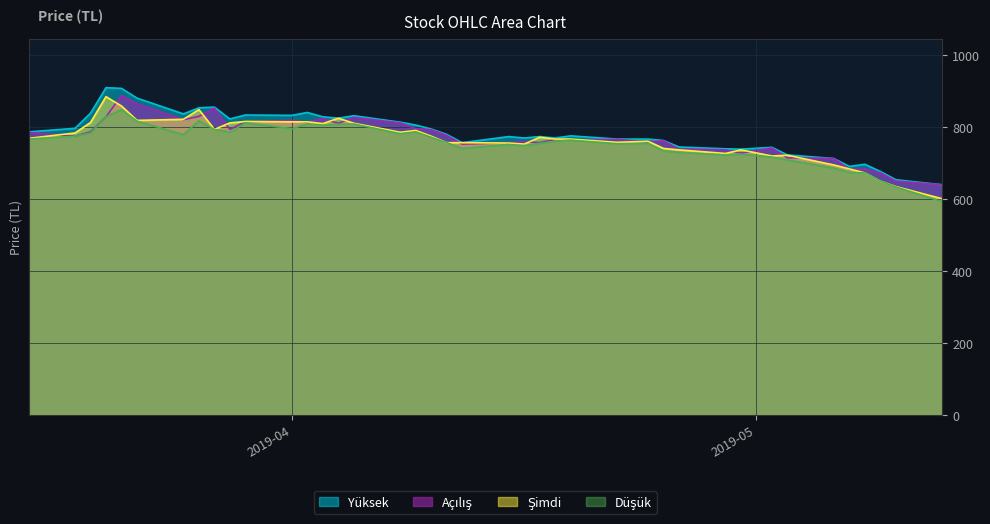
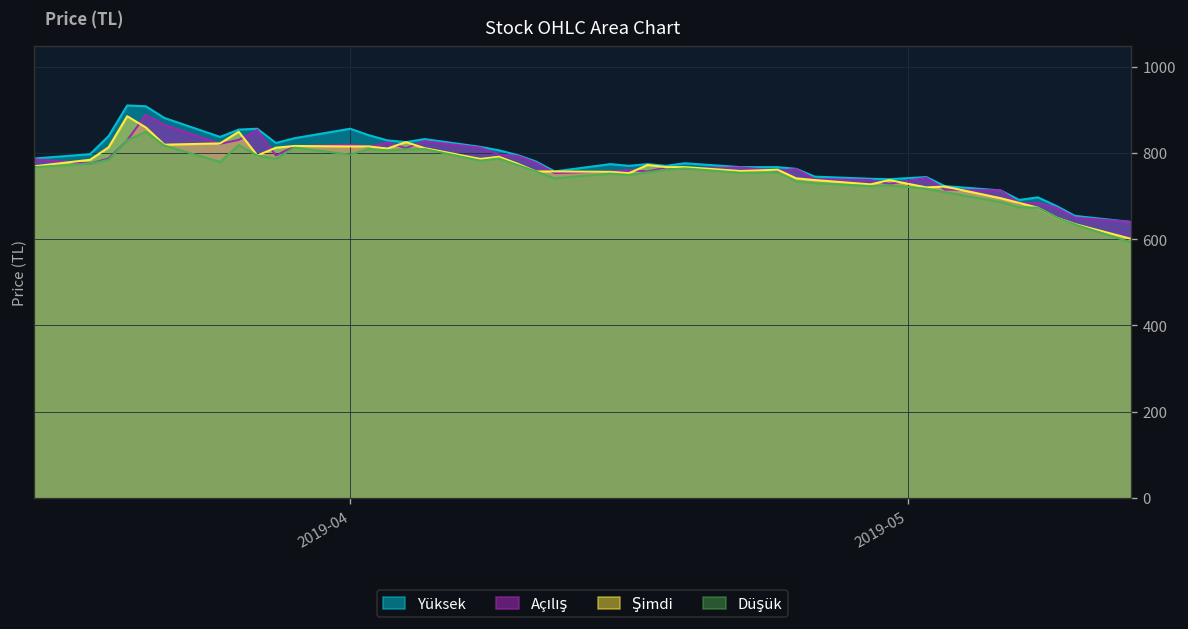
  {
    "Yüksek": {
-     "2019-04": 830
+     "2019-04": 860
    },
    "Düşük": {
      "2019-04": 800
    }
  }
